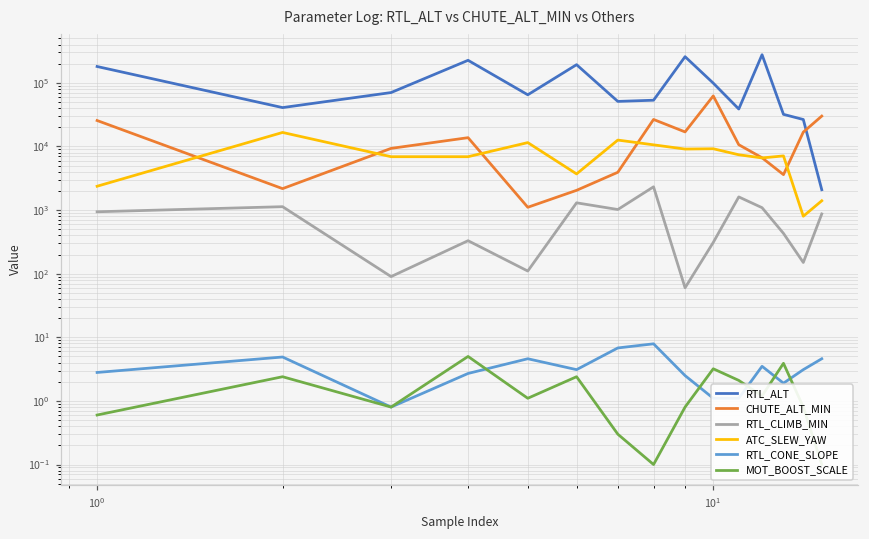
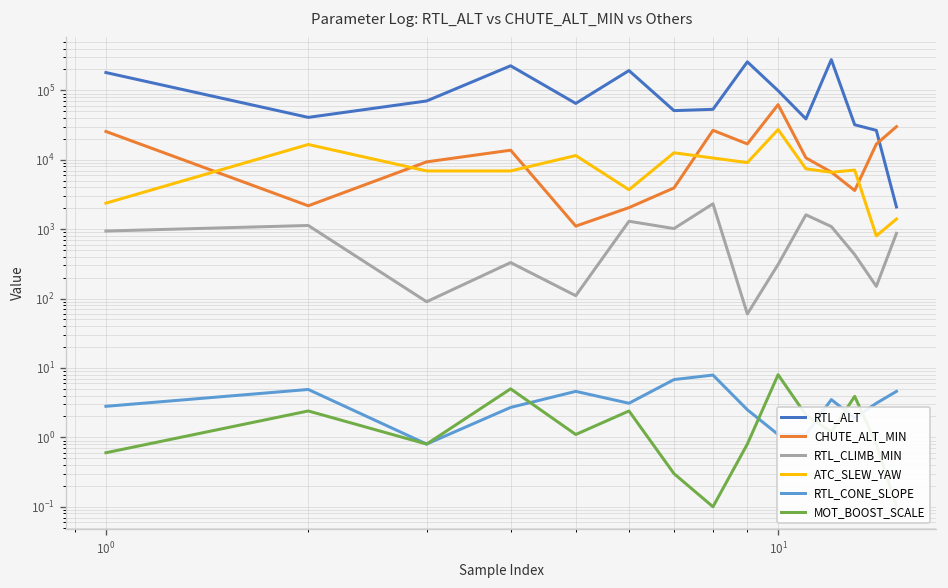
  {
    "CHUTE_ALT_MIN": {
      "10^0": 30000,
      "10^1": 60000
    },
    "RTL_CLIMB_MIN": {
      "10^0": 900,
      "10^1": 300
    },
    "ATC_SLEW_YAW": {
      "10^0": 2400,
-     "10^1": 9000
+     "10^1": 30000
    },
    "MOT_BOOST_SCALE": {
      "10^0": 0.6,
-     "10^1": 3
+     "10^1": 8
    }
  }
